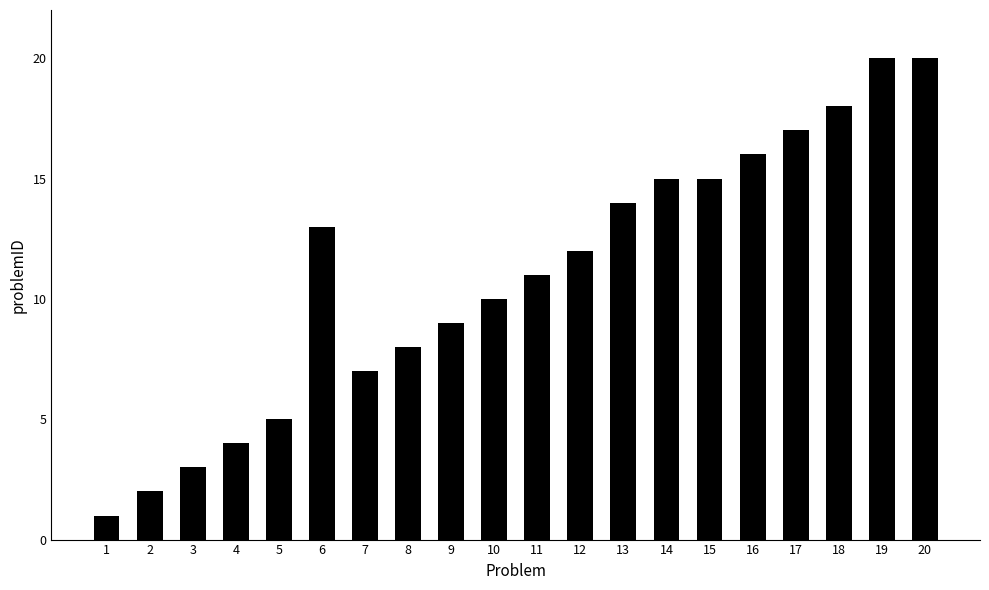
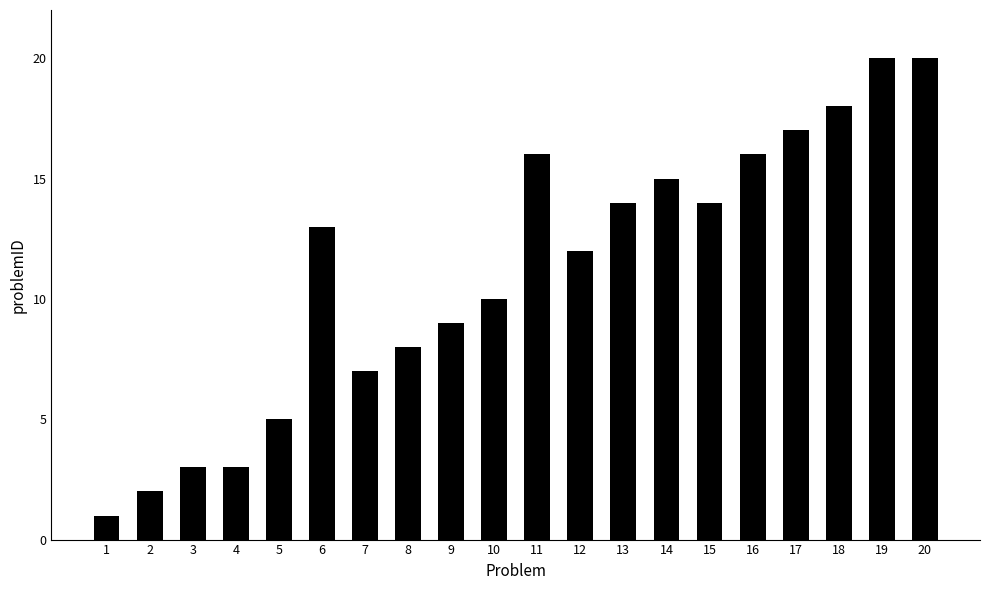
  {
    "1": 1,
    "2": 2,
    "3": 3,
-   "4": 4,
+   "4": 3,
    "5": 5,
    "6": 13,
    "7": 7,
    "8": 8,
    "9": 9,
    "10": 10,
-   "11": 11,
+   "11": 16,
    "12": 12,
    "13": 14,
    "14": 15,
-   "15": 15,
+   "15": 14,
    "16": 16,
    "17": 17,
    "18": 18,
    "19": 20,
    "20": 20
  }
